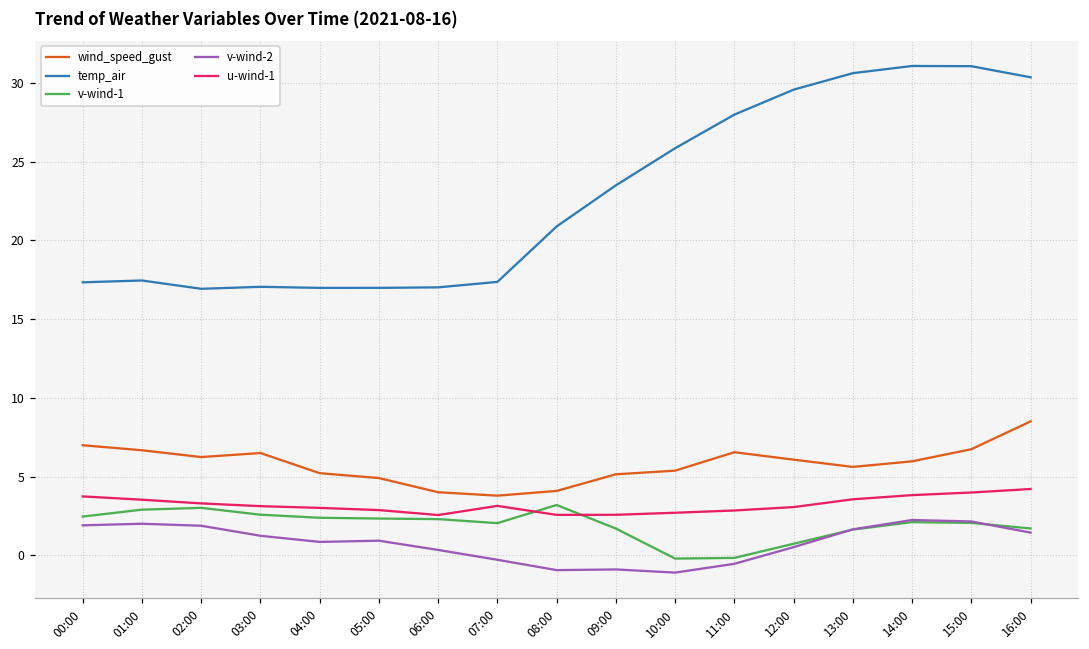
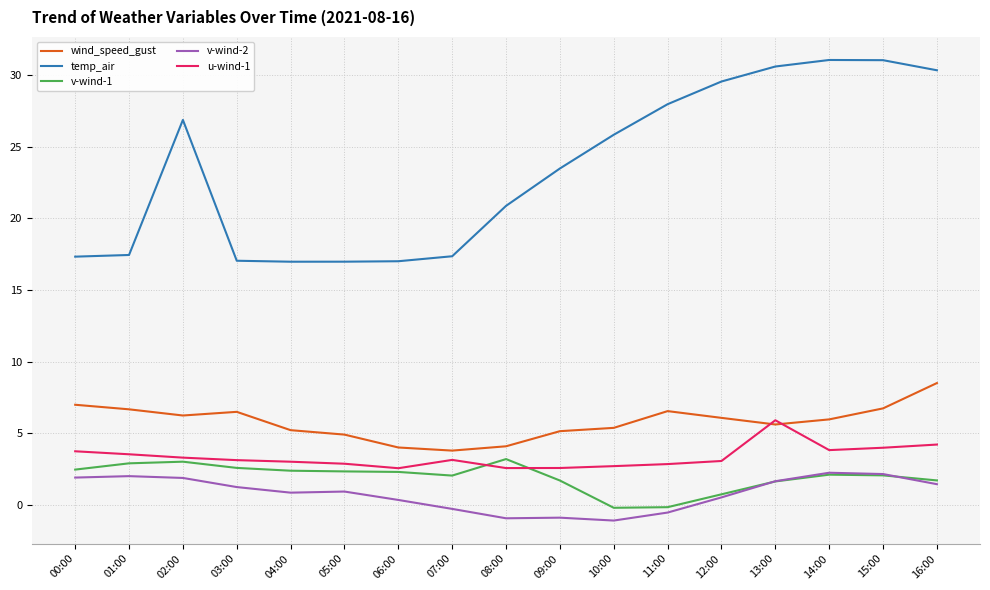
  {
    "wind_speed_gust": {
      "00:00": 7.0,
      "01:00": 6.7,
      "02:00": 6.2,
      "03:00": 6.5,
      "04:00": 5.2,
      "05:00": 4.9,
      "06:00": 4.0,
      "07:00": 3.8,
      "08:00": 4.1,
      "09:00": 5.1,
      "10:00": 5.4,
      "11:00": 6.5,
      "12:00": 6.1,
      "13:00": 5.6,
      "14:00": 6.0,
      "15:00": 6.7,
      "16:00": 8.5
    },
    "temp_air": {
      "00:00": 17.3,
      "01:00": 17.5,
-     "02:00": 16.9,
+     "02:00": 26.9,
      "03:00": 17.0,
      "04:00": 17.0,
      "05:00": 17.0,
      "06:00": 17.0,
      "07:00": 17.4,
      "08:00": 20.9,
      "09:00": 23.5,
      "10:00": 25.8,
      "11:00": 28.0,
      "12:00": 29.6,
      "13:00": 30.6,
      "14:00": 31.1,
      "15:00": 31.1,
      "16:00": 30.4
    },
    "v-wind-1": {
      "00:00": 2.5,
      "01:00": 2.9,
      "02:00": 3.0,
      "03:00": 2.6,
      "04:00": 2.4,
      "05:00": 2.3,
      "06:00": 2.3,
      "07:00": 2.0,
      "08:00": 3.2,
      "09:00": 1.7,
      "10:00": -0.2,
      "11:00": -0.2,
      "12:00": 0.7,
      "16:00": 1.7
    },
    "v-wind-2": {
      "00:00": 1.9,
      "01:00": 2.0,
      "02:00": 1.9,
      "03:00": 1.2,
      "04:00": 0.8,
      "05:00": 0.9,
      "06:00": 0.3,
      "07:00": -0.3,
      "08:00": -0.9,
      "09:00": -0.9,
      "10:00": -1.1,
      "11:00": -0.5,
      "12:00": 0.5,
      "16:00": 1.4
    },
    "u-wind-1": {
      "00:00": 3.7,
      "01:00": 3.5,
      "02:00": 3.3,
      "03:00": 3.1,
      "04:00": 3.0,
      "05:00": 2.9,
      "06:00": 2.6,
      "07:00": 3.1,
      "08:00": 2.6,
      "09:00": 2.6,
      "10:00": 2.7,
      "11:00": 2.8,
      "12:00": 3.1,
-     "13:00": 3.6,
+     "13:00": 5.9,
      "14:00": 3.8,
      "15:00": 4.0,
      "16:00": 4.2
    }
  }
